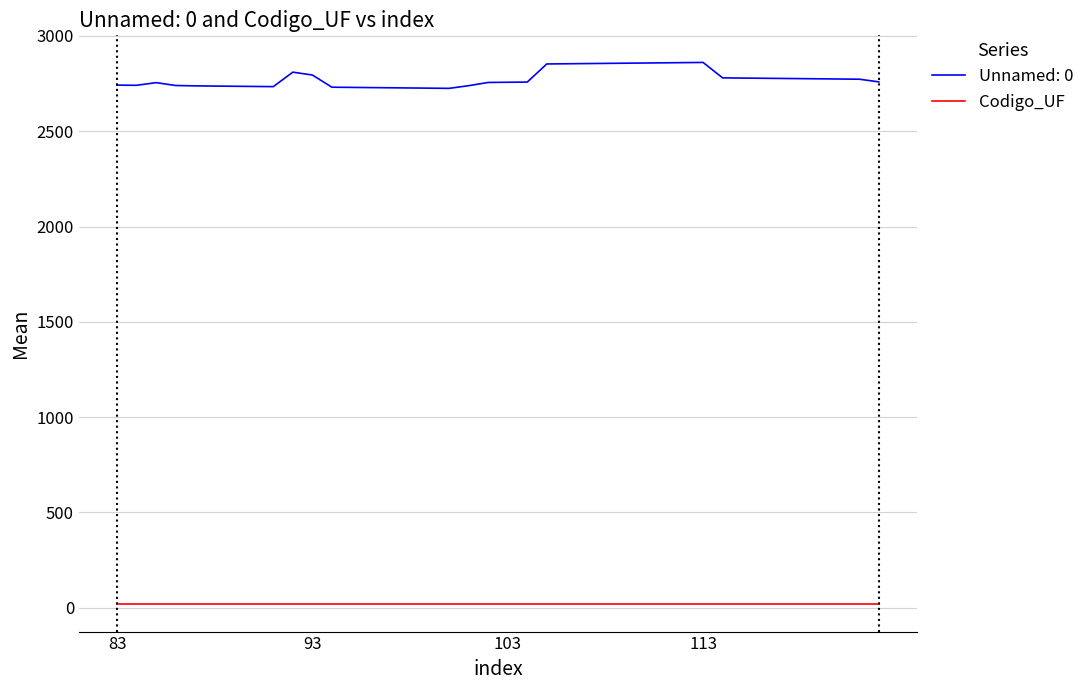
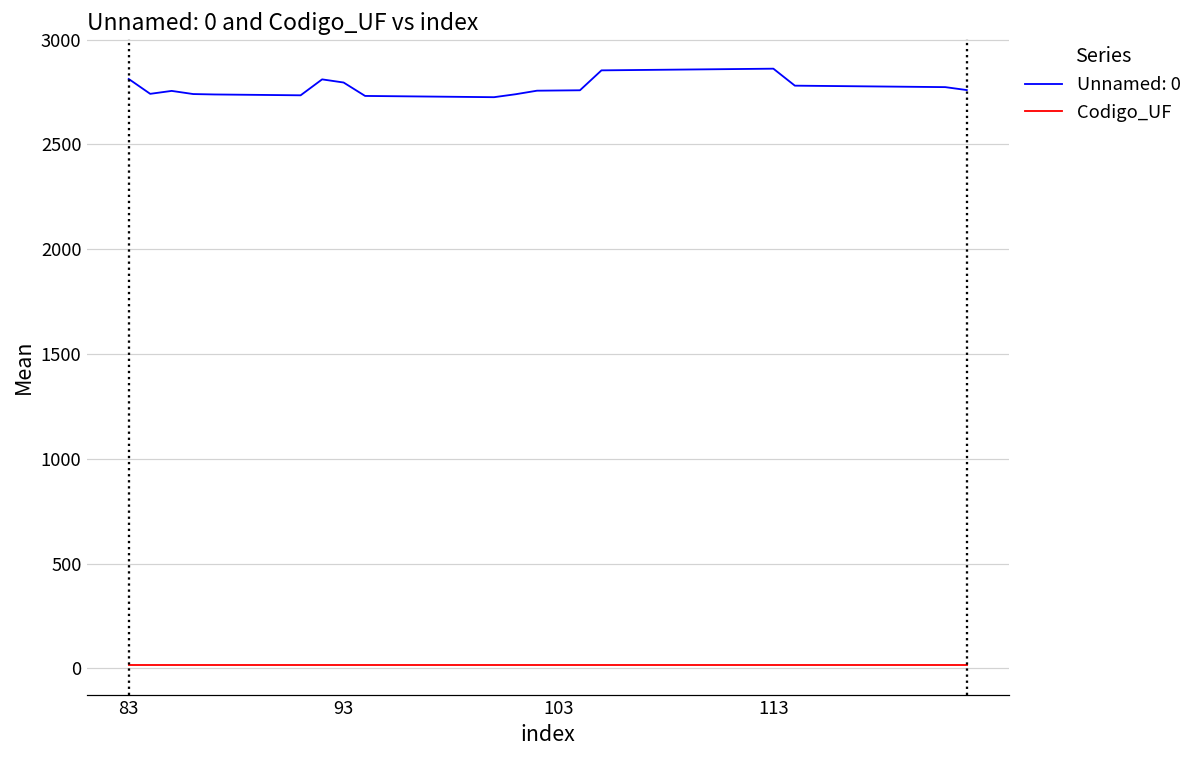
  {
    "Unnamed: 0": {
-     "83": 2740,
+     "83": 2810,
      "93": 2800,
      "103": 2760,
      "113": 2860
    },
    "Codigo_UF": {
      "83": 20,
      "93": 20,
      "103": 20,
      "113": 20
    }
  }
